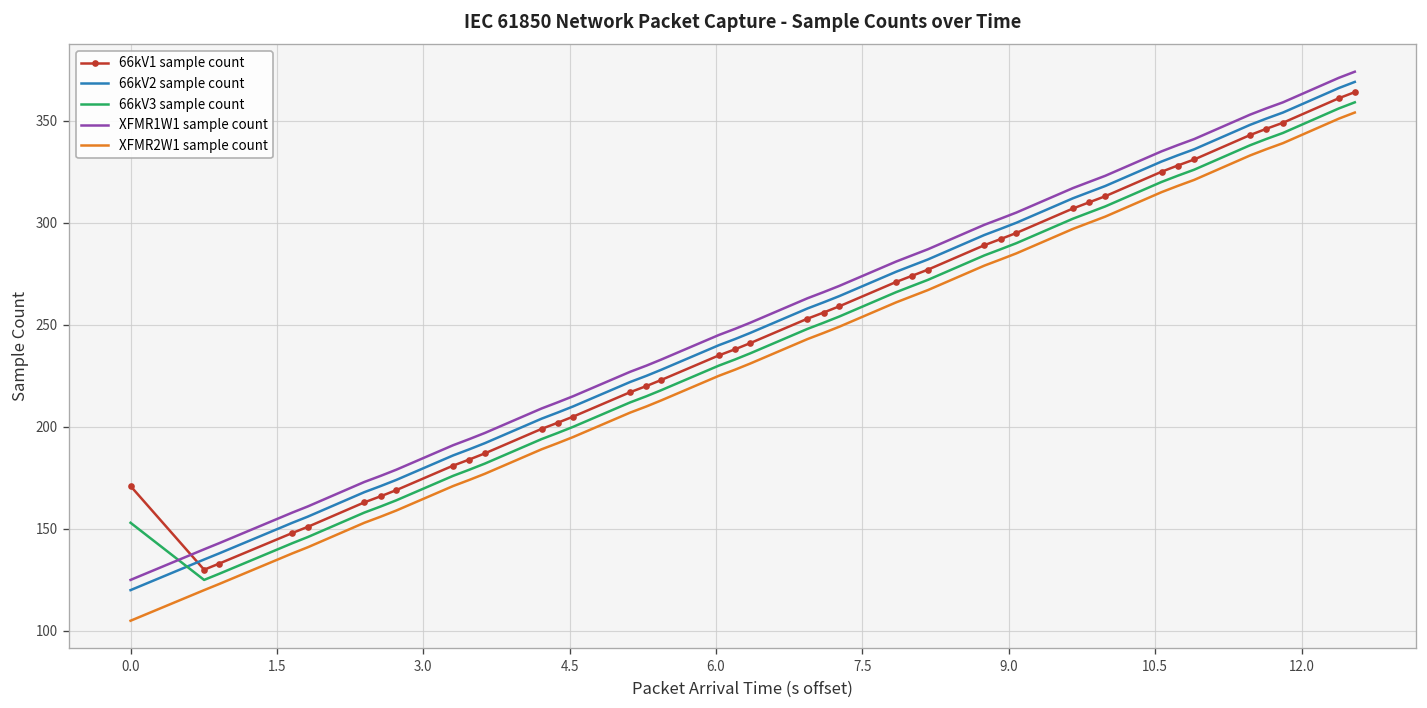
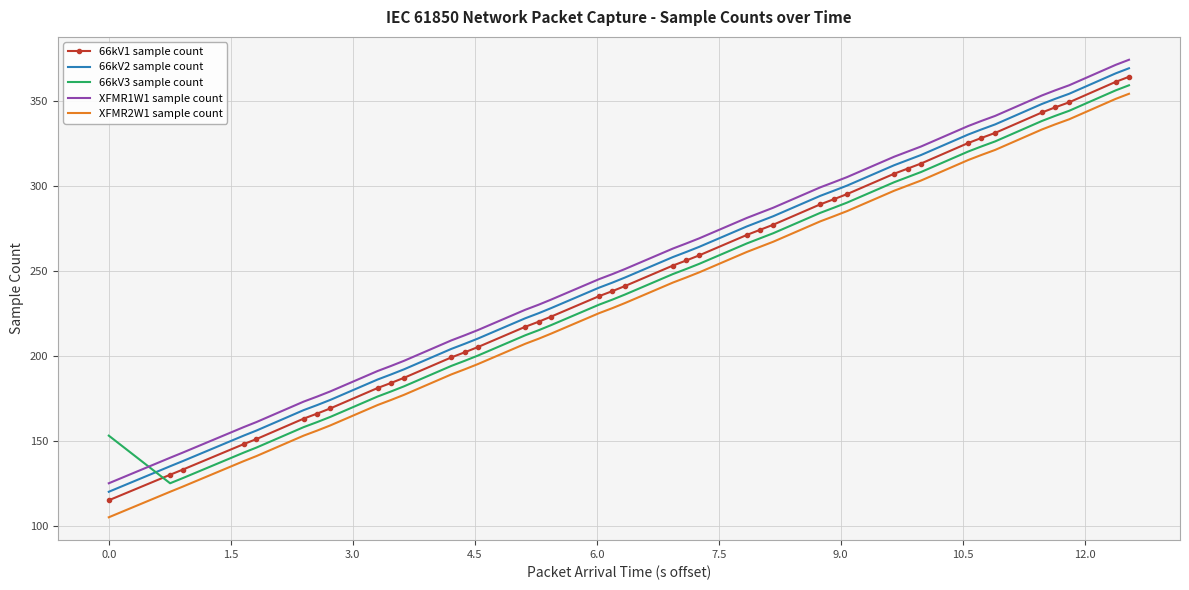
  {
    "66kV1 sample count": {
-     "0.0": 171
+     "0.0": 115
    },
    "66kV2 sample count": {
      "0.0": 120
    },
    "66kV3 sample count": {
      "0.0": 153
    },
    "XFMR1W1 sample count": {
      "0.0": 125
    },
    "XFMR2W1 sample count": {
      "0.0": 105
    }
  }
